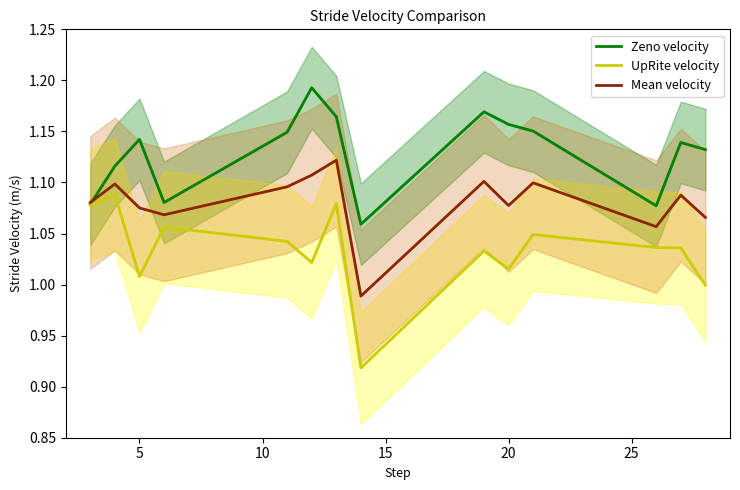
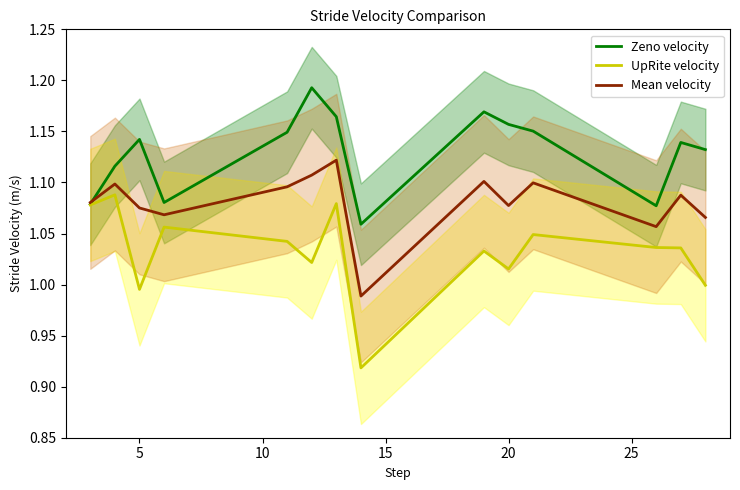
  {
    "UpRite velocity": {
-     "5": 1.008,
+     "5": 0.995,
      "20": 1.015
    },
    "Mean velocity": {
      "5": 1.075,
      "20": 1.077
    }
  }
